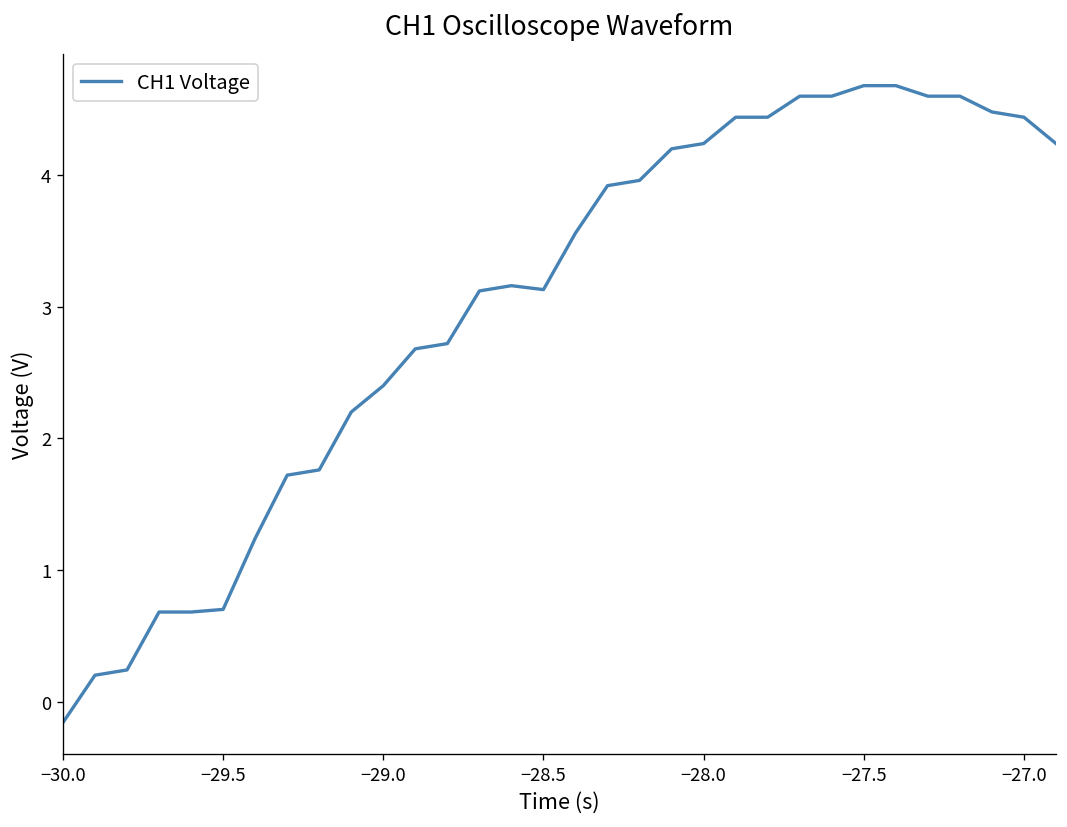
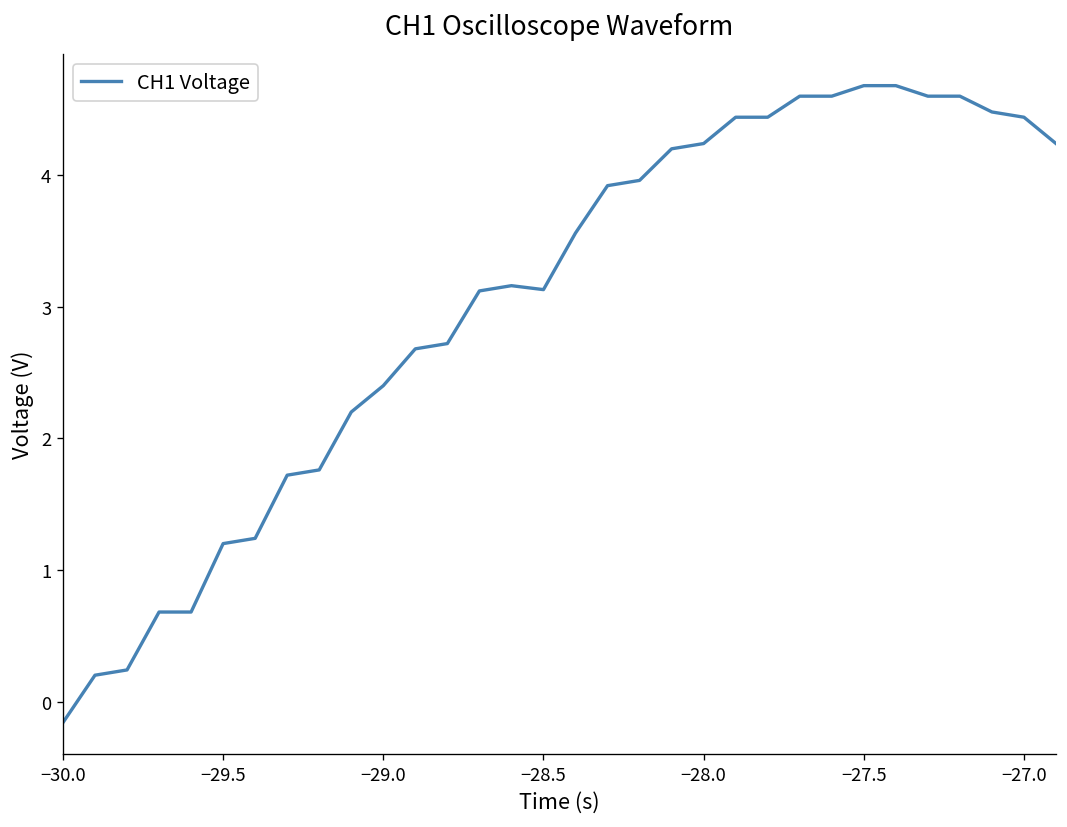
  {
    "−30.0": -0.16,
-   "−29.5": 0.7,
+   "−29.5": 1.2,
    "−29.0": 2.4,
    "−28.5": 3.13,
    "−28.0": 4.24,
    "−27.5": 4.7,
    "−27.0": 4.44
  }
